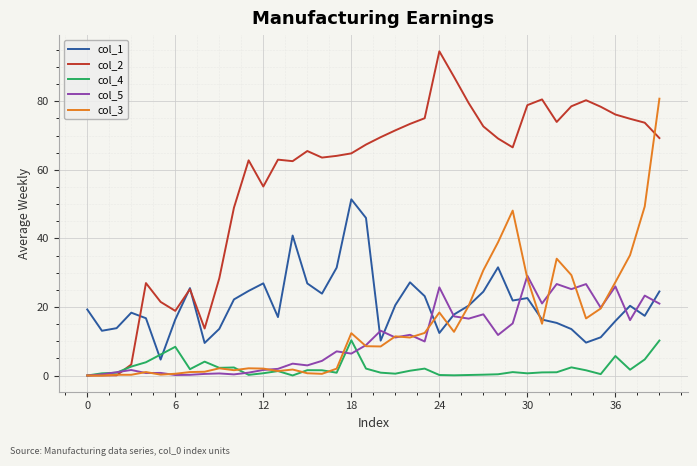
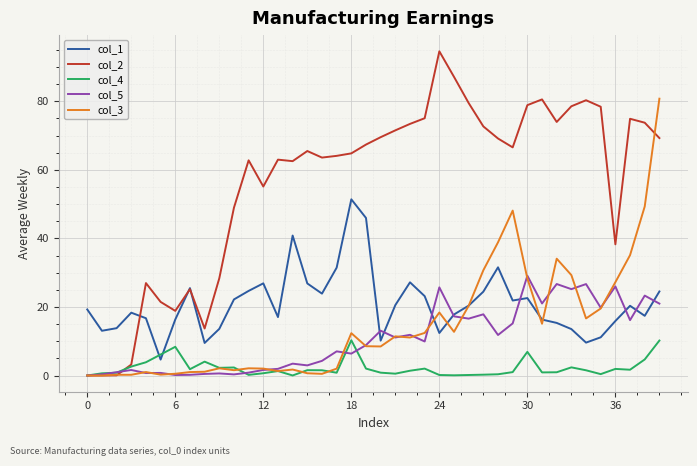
  {
    "col_1": {
      "0": 19,
      "6": 16,
      "12": 27,
      "18": 51,
      "24": 12,
      "30": 23,
      "36": 16
    },
    "col_2": {
      "6": 19,
      "12": 55,
      "18": 65,
      "24": 95,
      "30": 79,
-     "36": 76
+     "36": 38
    },
    "col_4": {
      "6": 8,
      "12": 1,
      "18": 10,
      "24": 0,
-     "30": 1,
-     "36": 6
+     "30": 7,
+     "36": 2
    },
    "col_5": {
      "18": 6,
      "24": 26,
      "30": 29,
      "36": 26
    },
    "col_3": {
      "18": 12,
      "24": 18,
      "30": 28,
      "36": 27
    }
  }
